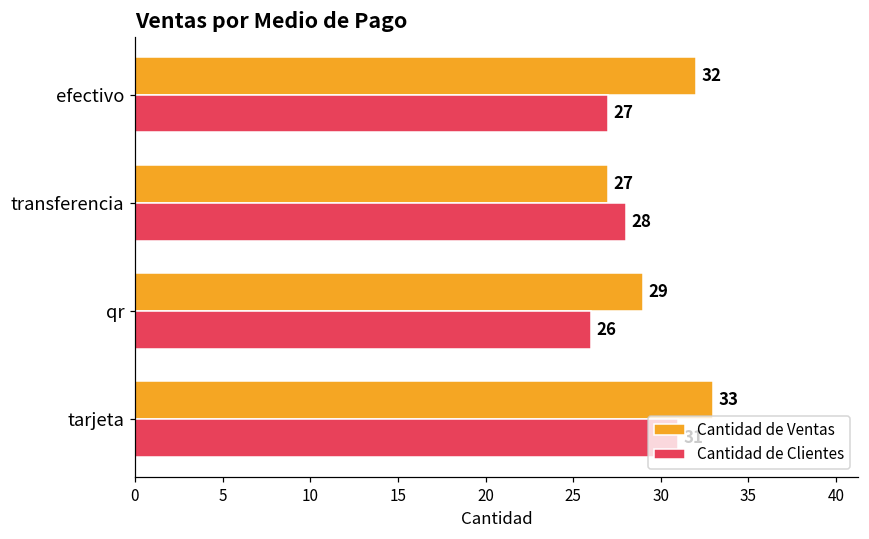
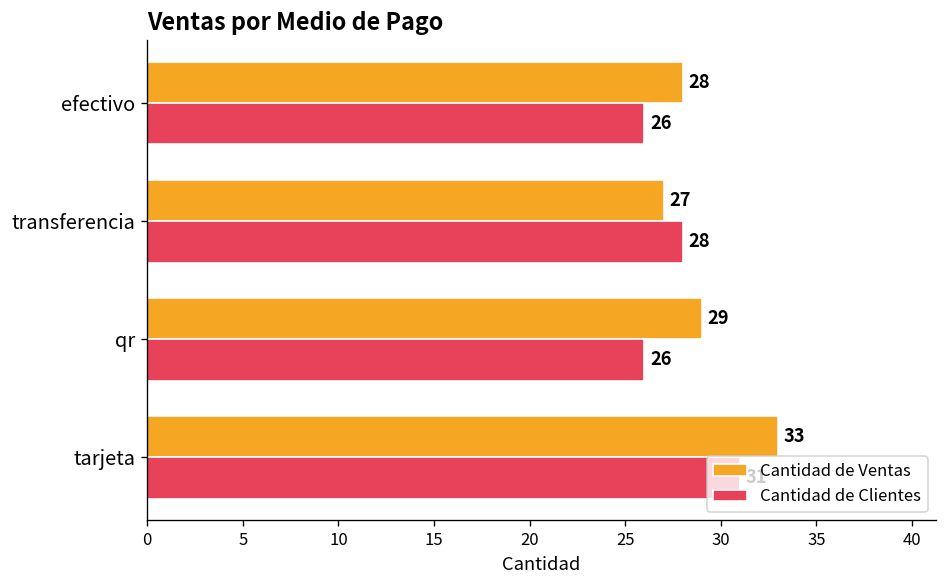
  {
    "Cantidad de Ventas": {
-     "efectivo": 32,
+     "efectivo": 28,
      "transferencia": 27,
      "qr": 29,
      "tarjeta": 33
    },
    "Cantidad de Clientes": {
-     "efectivo": 27,
+     "efectivo": 26,
      "transferencia": 28,
      "qr": 26
    }
  }
